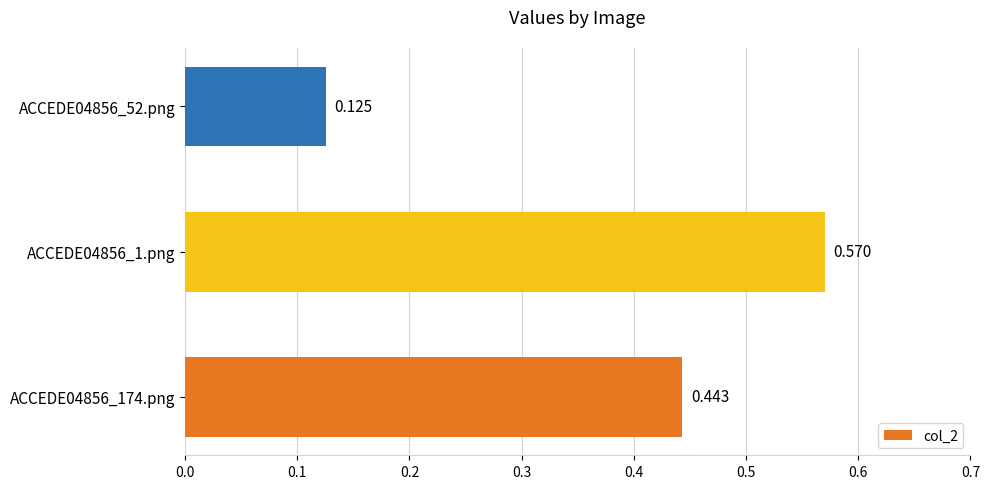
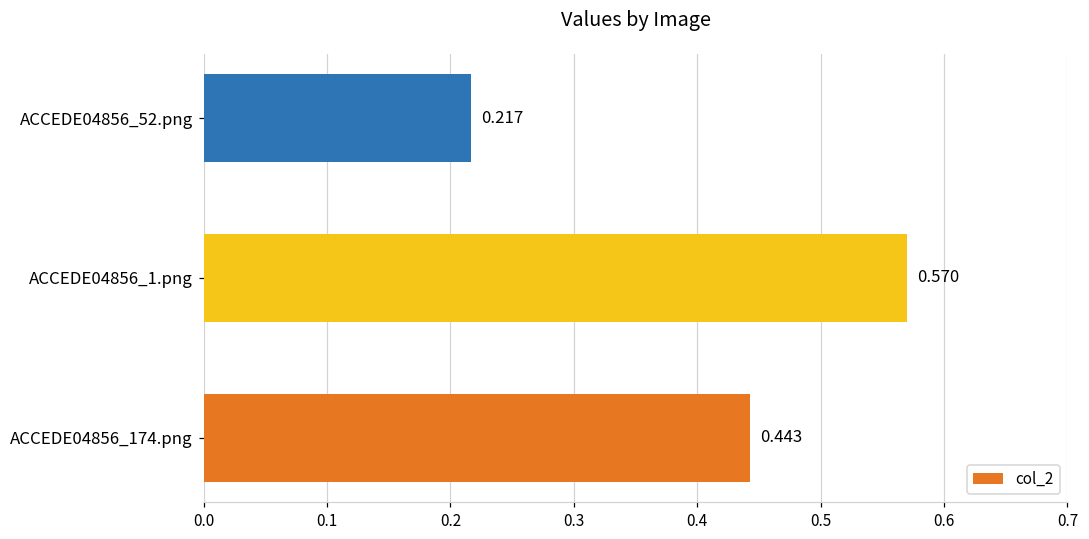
  {
-   "ACCEDE04856_52.png": 0.125,
+   "ACCEDE04856_52.png": 0.217,
    "ACCEDE04856_1.png": 0.570,
    "ACCEDE04856_174.png": 0.443
  }
